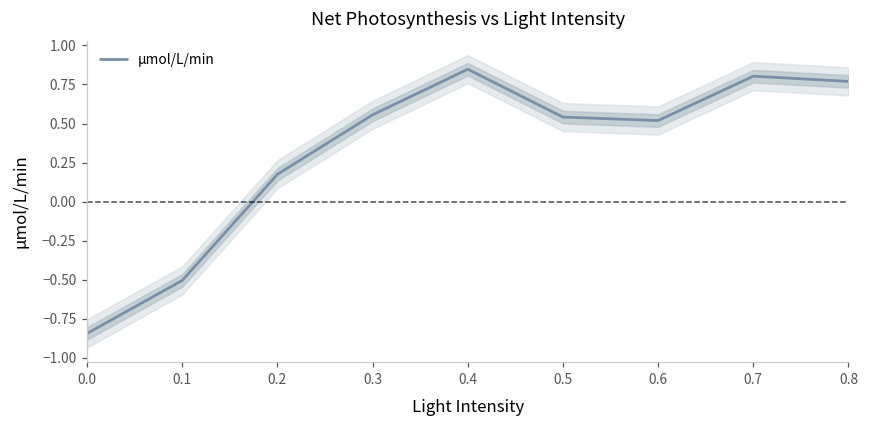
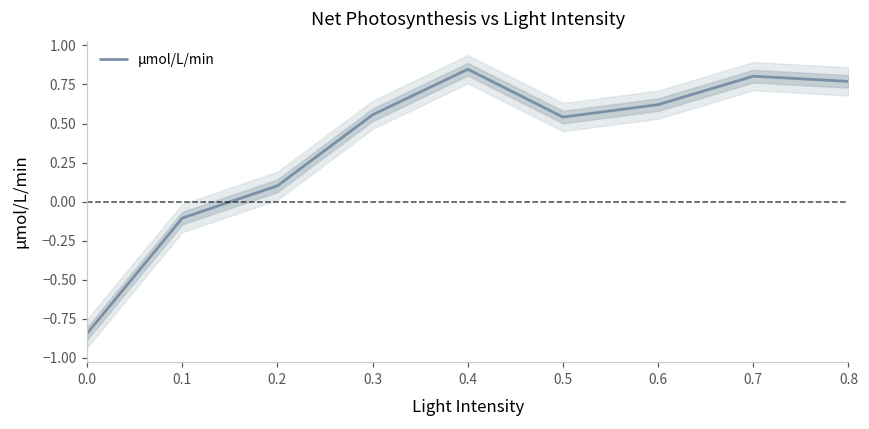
  {
    "µmol/L/min": {
      "0.0": -0.84,
-     "0.1": -0.50,
-     "0.2": 0.18,
+     "0.1": -0.11,
+     "0.2": 0.10,
      "0.3": 0.56,
      "0.4": 0.85,
      "0.5": 0.54,
-     "0.6": 0.52,
+     "0.6": 0.62,
      "0.7": 0.80,
      "0.8": 0.77
    }
  }
